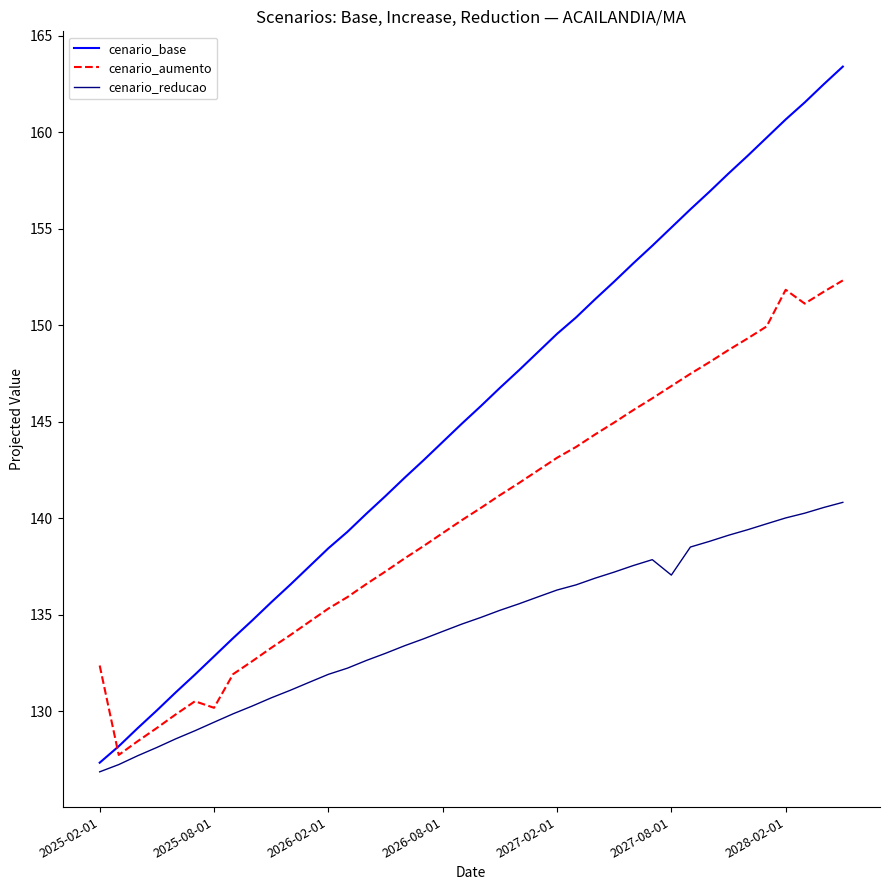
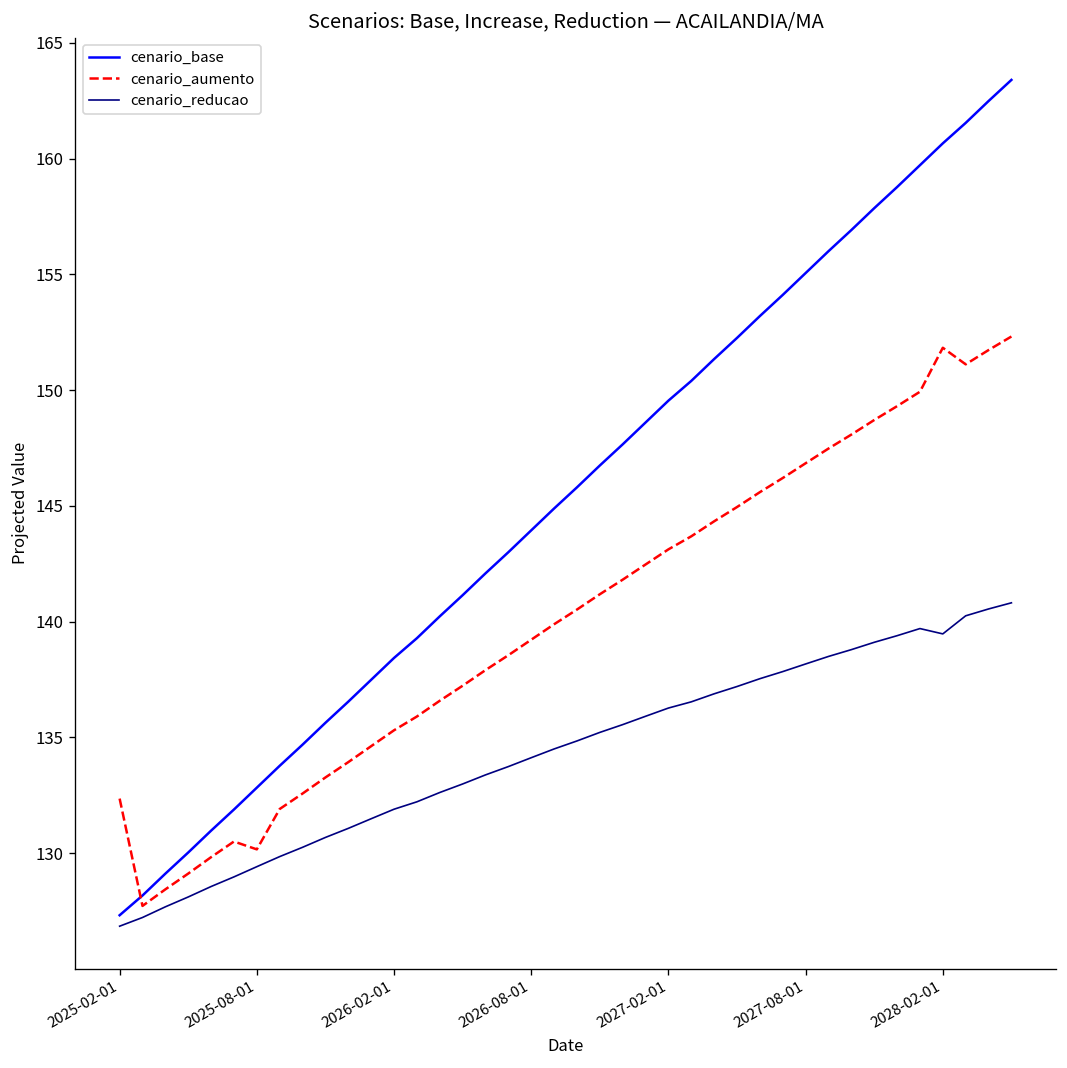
  {
    "cenario_base": {
      "2025-02-01": 127.3,
      "2025-08-01": 132.8,
      "2026-02-01": 138.4,
      "2026-08-01": 143.9,
      "2027-02-01": 149.5,
      "2027-08-01": 155.1,
      "2028-02-01": 160.7
    },
    "cenario_aumento": {
      "2025-02-01": 132.4,
      "2025-08-01": 130.2,
      "2026-02-01": 135.3,
      "2026-08-01": 139.2,
      "2027-02-01": 143.1,
      "2027-08-01": 146.8,
      "2028-02-01": 151.8
    },
    "cenario_reducao": {
      "2025-02-01": 126.8,
      "2025-08-01": 129.4,
      "2026-02-01": 131.9,
      "2026-08-01": 134.1,
      "2027-02-01": 136.3,
-     "2027-08-01": 137.0,
-     "2028-02-01": 140.0
+     "2027-08-01": 138.2,
+     "2028-02-01": 139.5
    }
  }
